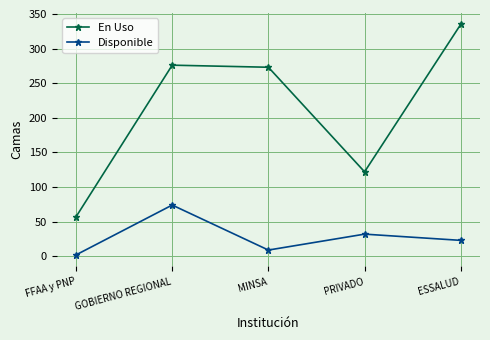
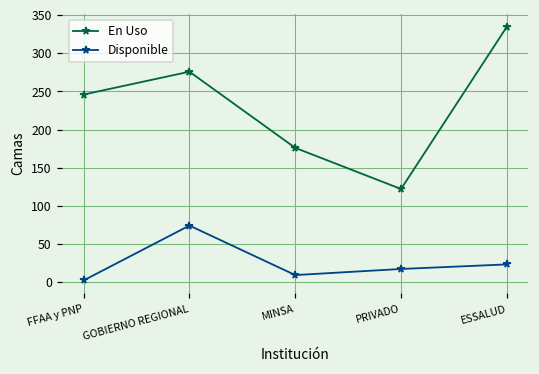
  {
    "En Uso": {
-     "FFAA y PNP": 60,
+     "FFAA y PNP": 250,
      "GOBIERNO REGIONAL": 280,
-     "MINSA": 270,
+     "MINSA": 180,
      "PRIVADO": 120,
      "ESSALUD": 340
    },
    "Disponible": {
      "FFAA y PNP": 0,
      "GOBIERNO REGIONAL": 70,
      "MINSA": 10,
-     "PRIVADO": 30,
+     "PRIVADO": 20,
      "ESSALUD": 20
    }
  }
